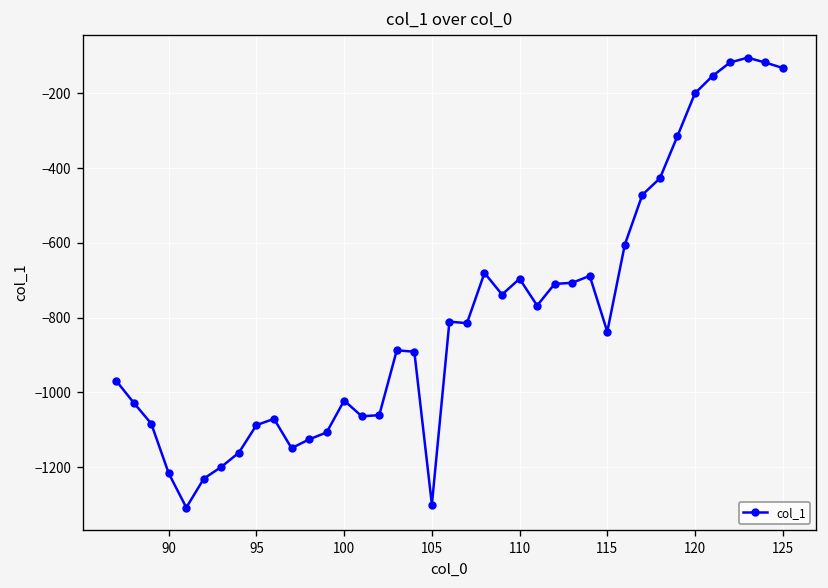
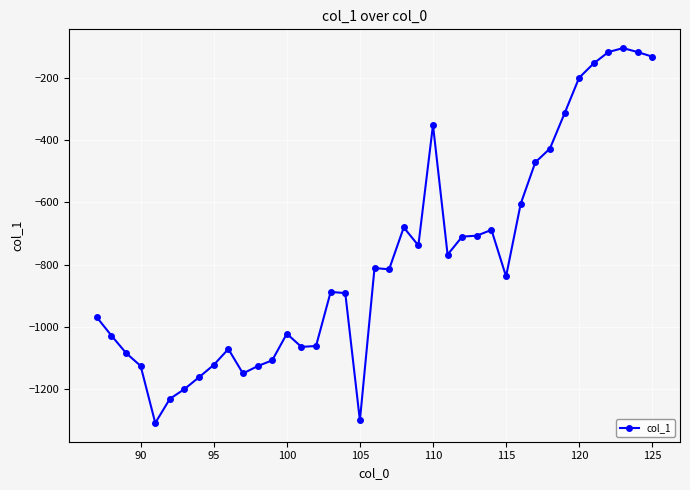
  {
-   "90": -1220,
-   "95": -1090,
+   "90": -1120,
+   "95": -1120,
    "100": -1020,
    "105": -1300,
-   "110": -700,
+   "110": -350,
    "115": -840,
    "120": -200,
    "125": -130
  }
